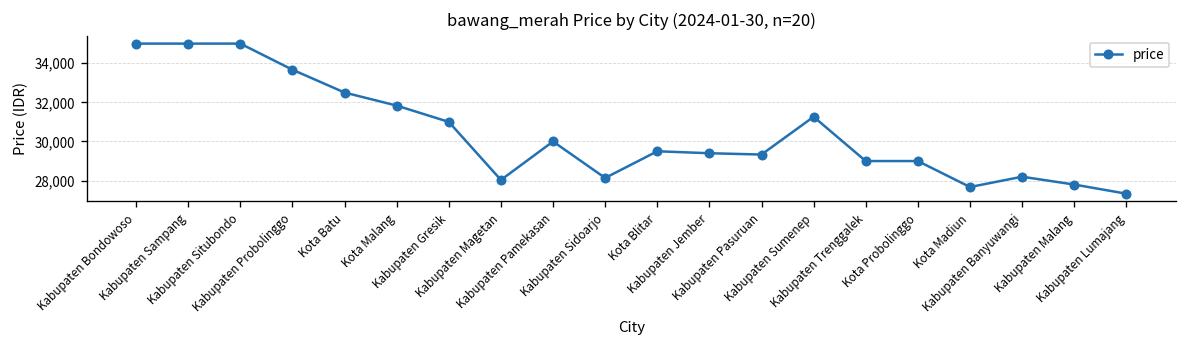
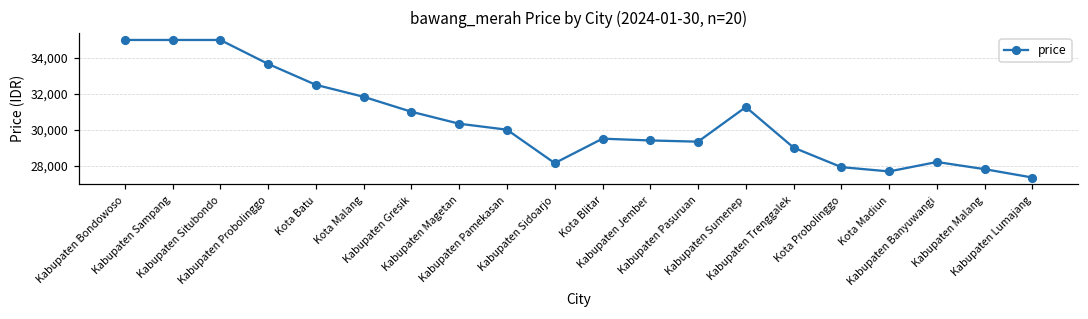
  {
    "Kabupaten Bondowoso": "35,000",
    "Kabupaten Sampang": "35,000",
    "Kabupaten Situbondo": "35,000",
    "Kabupaten Probolinggo": "33,700",
    "Kota Batu": "32,500",
    "Kota Malang": "31,800",
    "Kabupaten Gresik": "31,000",
-   "Kabupaten Magetan": "28,000",
+   "Kabupaten Magetan": "30,300",
    "Kabupaten Pamekasan": "30,000",
    "Kabupaten Sidoarjo": "28,100",
    "Kota Blitar": "29,500",
    "Kabupaten Jember": "29,400",
    "Kabupaten Pasuruan": "29,300",
    "Kabupaten Sumenep": "31,300",
    "Kabupaten Trenggalek": "29,000",
-   "Kota Probolinggo": "29,000",
+   "Kota Probolinggo": "27,900",
    "Kota Madiun": "27,700",
    "Kabupaten Banyuwangi": "28,200",
    "Kabupaten Malang": "27,800",
    "Kabupaten Lumajang": "27,300"
  }
